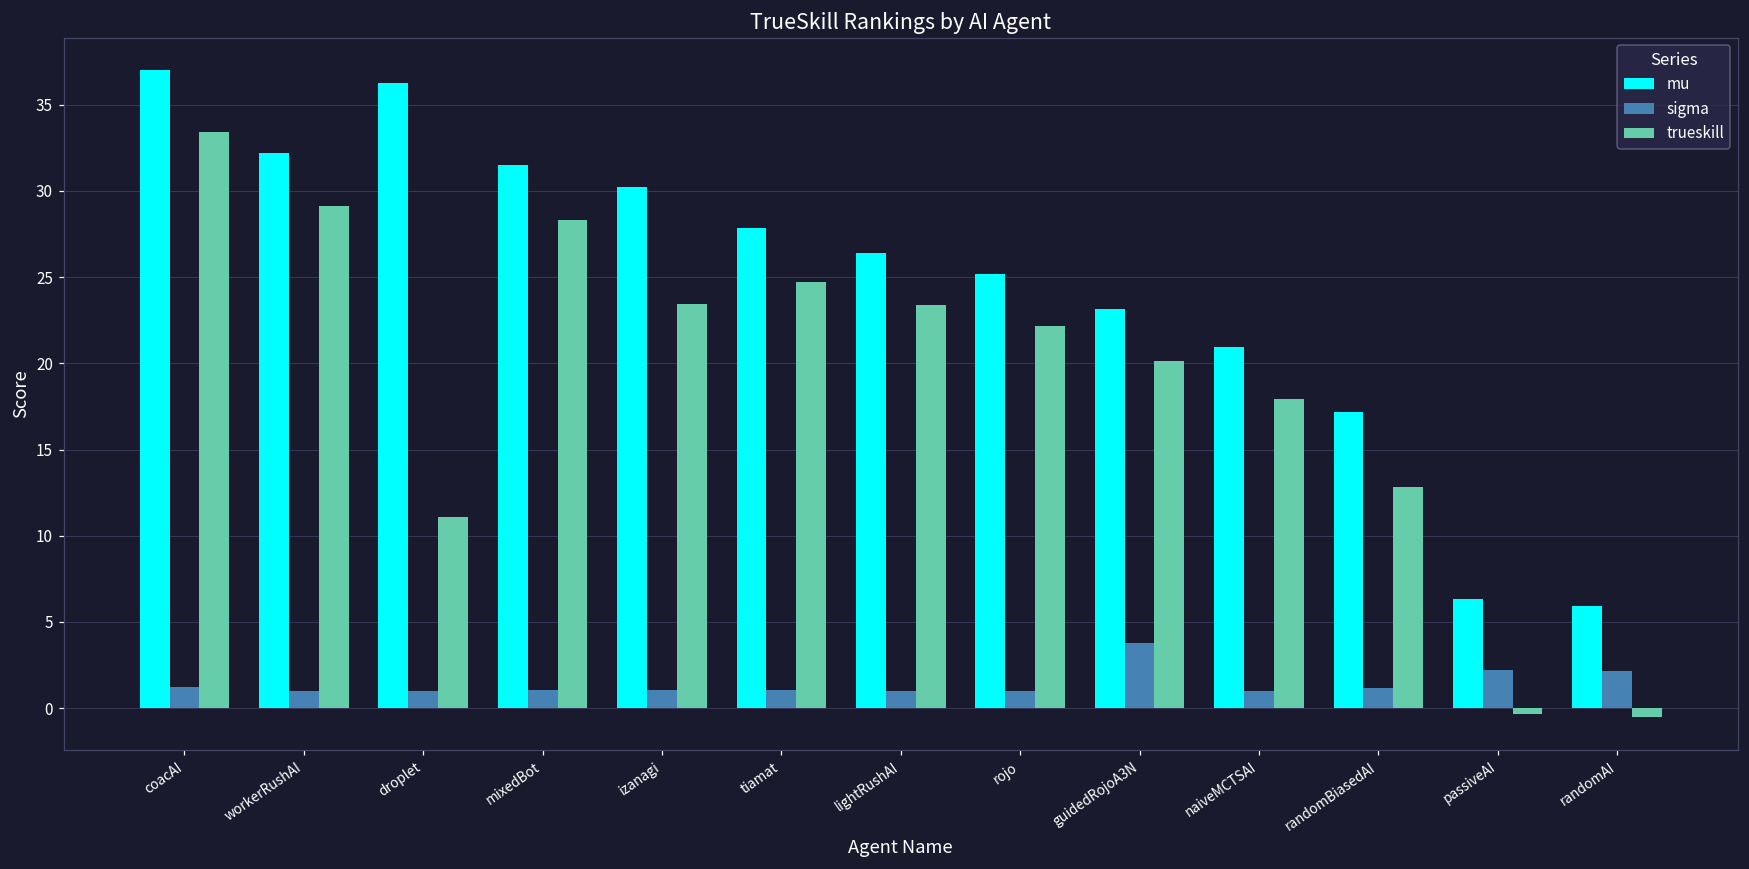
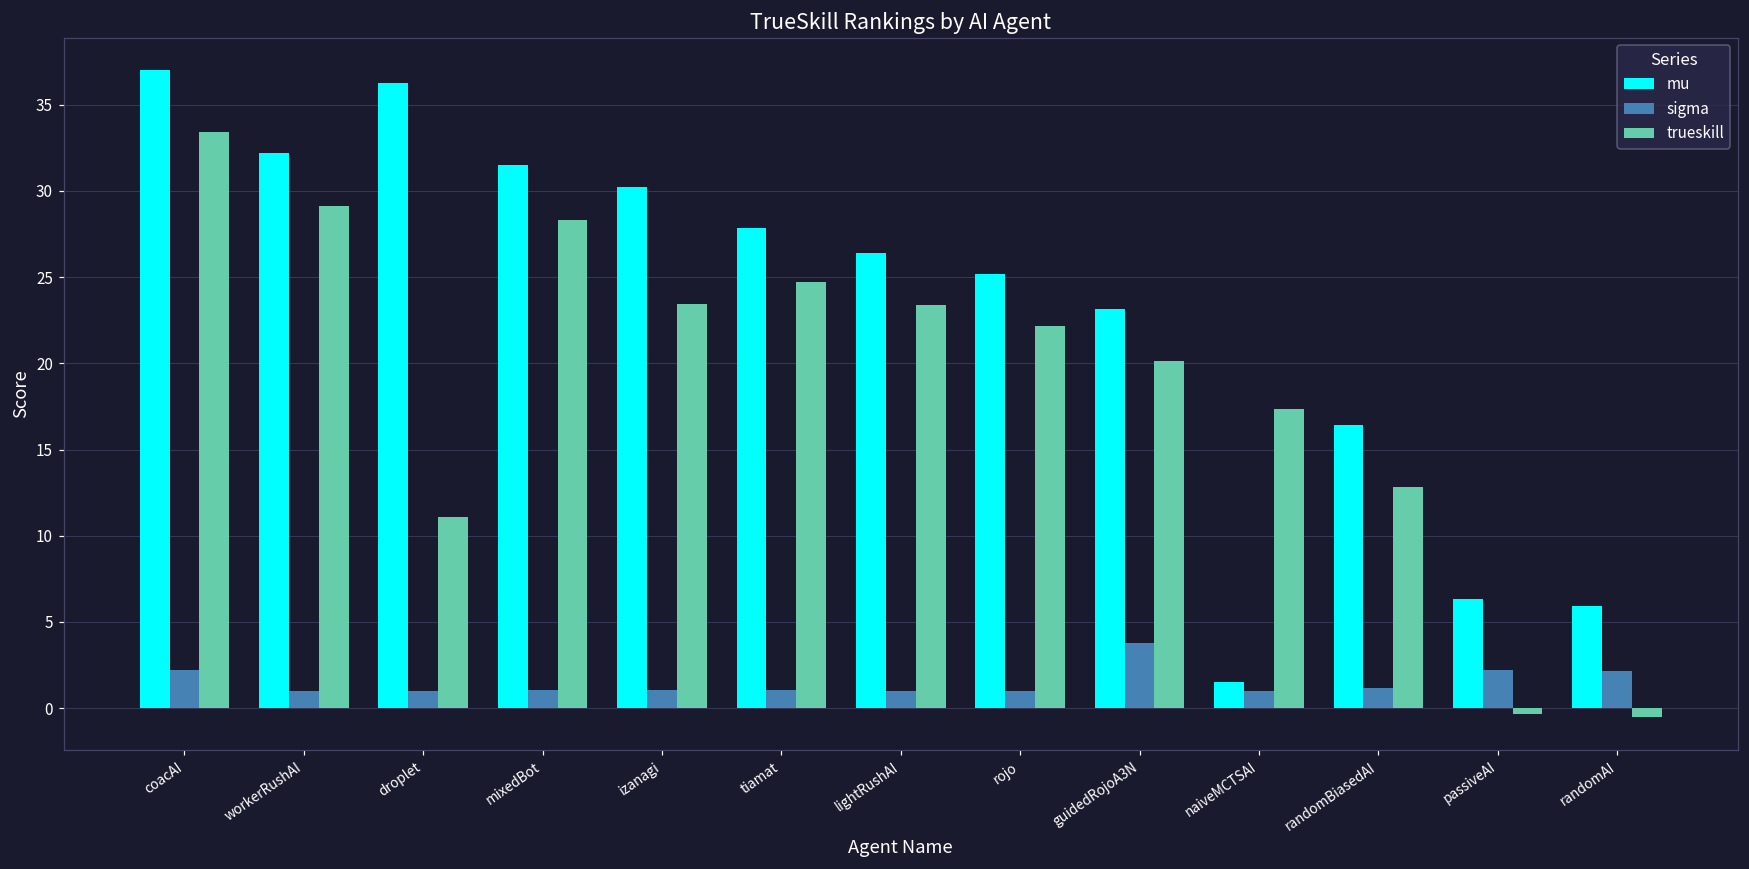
  {
    "mu": {
      "coacAI": 37.0,
      "workerRushAI": 32.2,
      "droplet": 36.3,
      "mixedBot": 31.5,
      "izanagi": 30.3,
      "tiamat": 27.8,
      "lightRushAI": 26.4,
      "rojo": 25.2,
      "guidedRojoA3N": 23.1,
-     "naiveMCTSAI": 20.9,
-     "randomBiasedAI": 17.2,
+     "naiveMCTSAI": 1.5,
+     "randomBiasedAI": 16.4,
      "passiveAI": 6.3,
      "randomAI": 5.9
    },
    "sigma": {
-     "coacAI": 1.2,
+     "coacAI": 2.2,
      "workerRushAI": 1.0,
      "droplet": 1.0,
      "mixedBot": 1.1,
      "izanagi": 1.0,
      "tiamat": 1.0,
      "lightRushAI": 1.0,
      "rojo": 1.0,
      "guidedRojoA3N": 3.8,
      "naiveMCTSAI": 1.0,
      "randomBiasedAI": 1.2,
      "passiveAI": 2.2,
      "randomAI": 2.2
    },
    "trueskill": {
      "coacAI": 33.4,
      "workerRushAI": 29.1,
      "droplet": 11.1,
      "mixedBot": 28.3,
      "izanagi": 23.4,
      "tiamat": 24.7,
      "lightRushAI": 23.4,
      "rojo": 22.2,
      "guidedRojoA3N": 20.2,
-     "naiveMCTSAI": 17.9,
+     "naiveMCTSAI": 17.3,
      "randomBiasedAI": 12.8,
      "passiveAI": -0.4,
      "randomAI": -0.5
    }
  }
